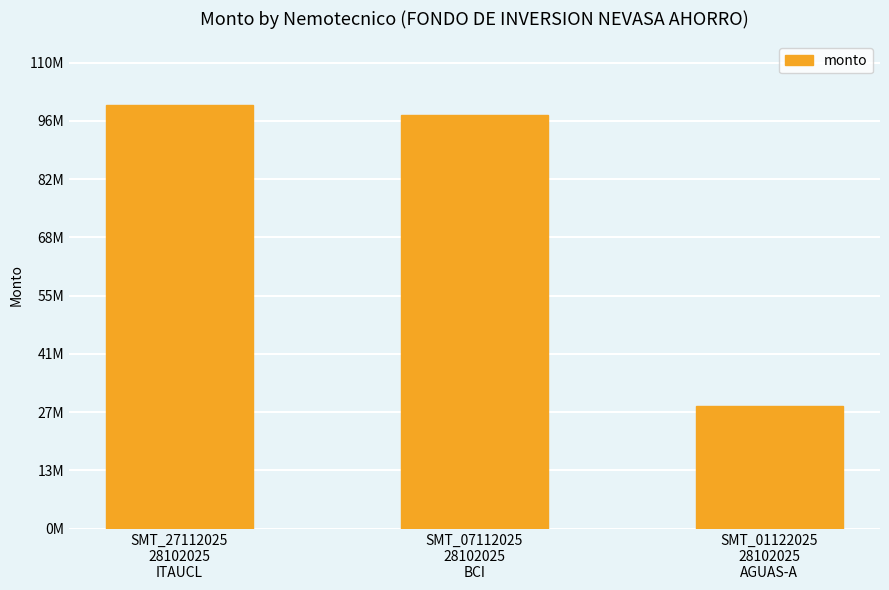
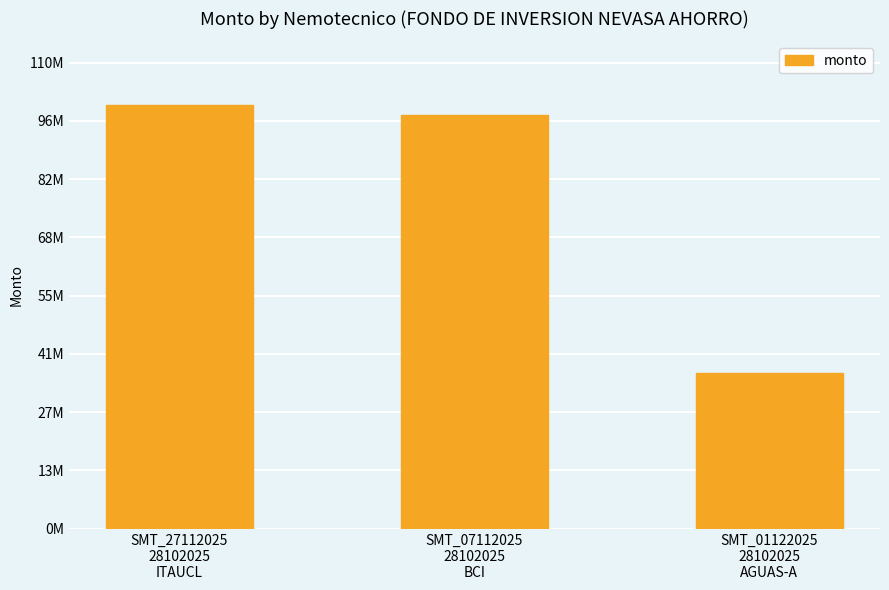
  {
    "SMT_27112025 28102025 ITAUCL": 100000000,
    "SMT_07112025 28102025 BCI": 98000000,
-   "SMT_01122025 28102025 AGUAS-A": 29000000
+   "SMT_01122025 28102025 AGUAS-A": 37000000
  }
